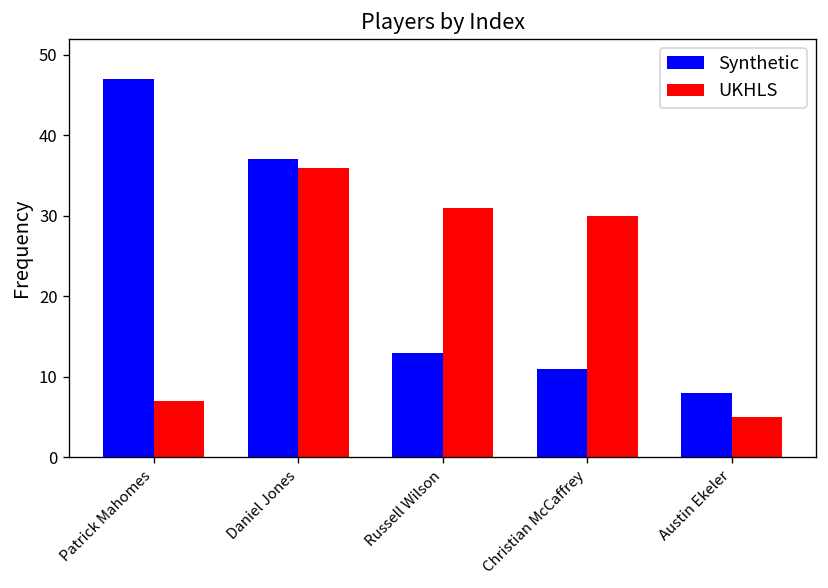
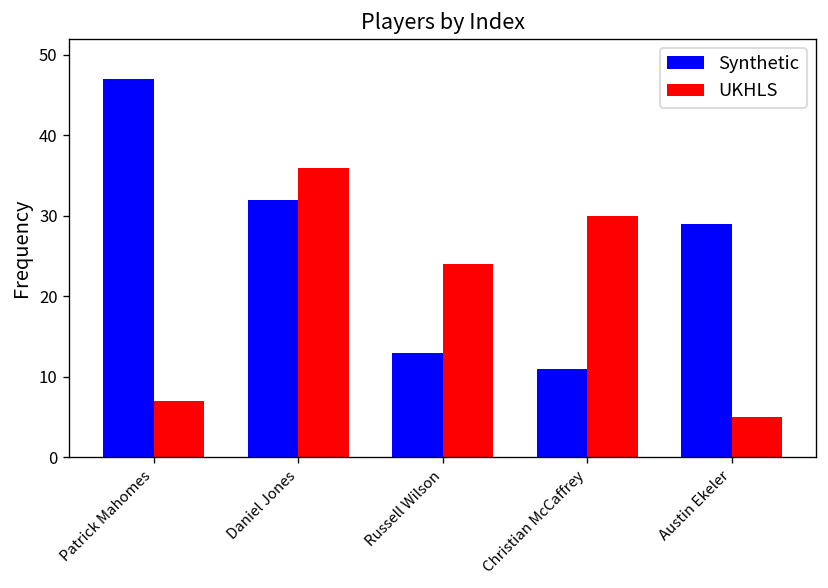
  {
    "Synthetic": {
      "Patrick Mahomes": 47,
-     "Daniel Jones": 37,
+     "Daniel Jones": 32,
      "Russell Wilson": 13,
      "Christian McCaffrey": 11,
-     "Austin Ekeler": 8
+     "Austin Ekeler": 29
    },
    "UKHLS": {
      "Patrick Mahomes": 7,
      "Daniel Jones": 36,
-     "Russell Wilson": 31,
+     "Russell Wilson": 24,
      "Christian McCaffrey": 30,
      "Austin Ekeler": 5
    }
  }
